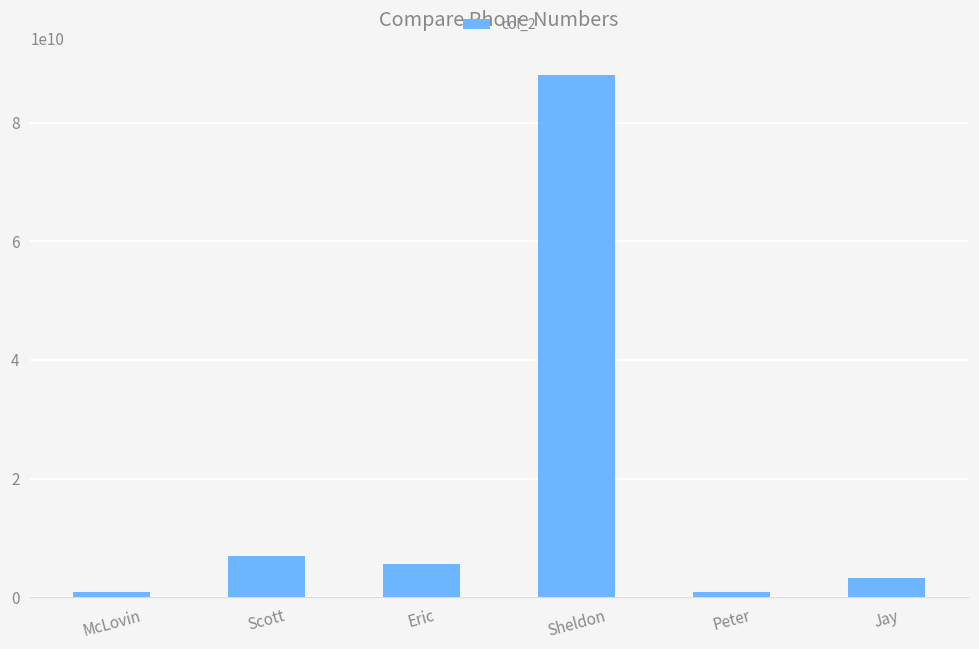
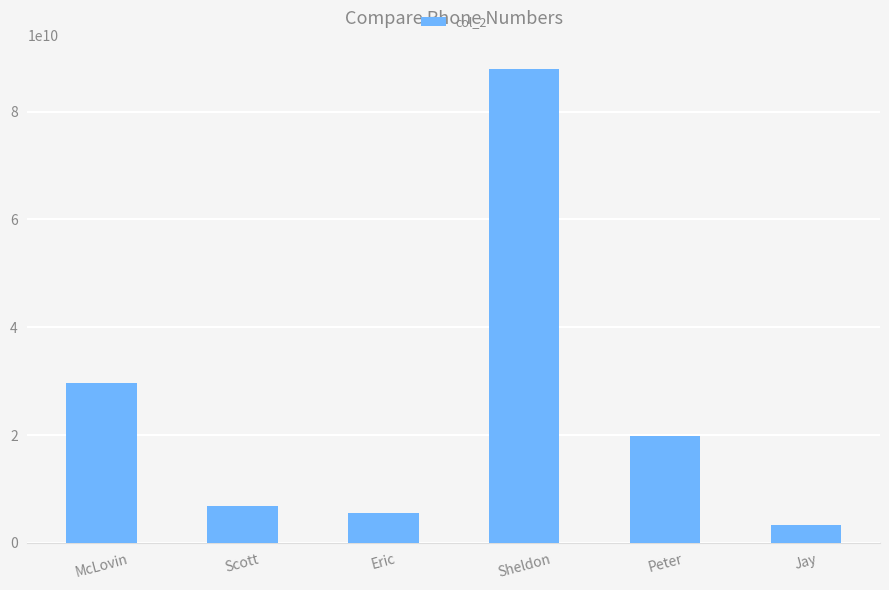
  {
-   "McLovin": 1000000000,
+   "McLovin": 30000000000,
    "Scott": 7000000000,
    "Eric": 6000000000,
    "Sheldon": 88000000000,
-   "Peter": 1000000000,
+   "Peter": 20000000000,
    "Jay": 3000000000
  }
